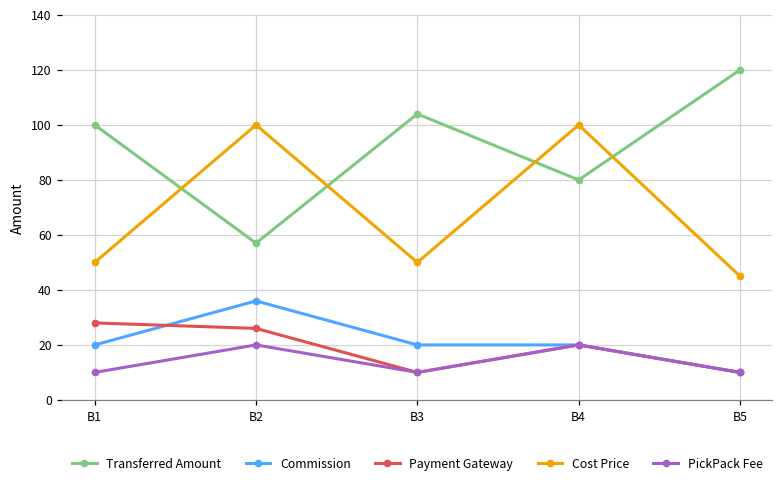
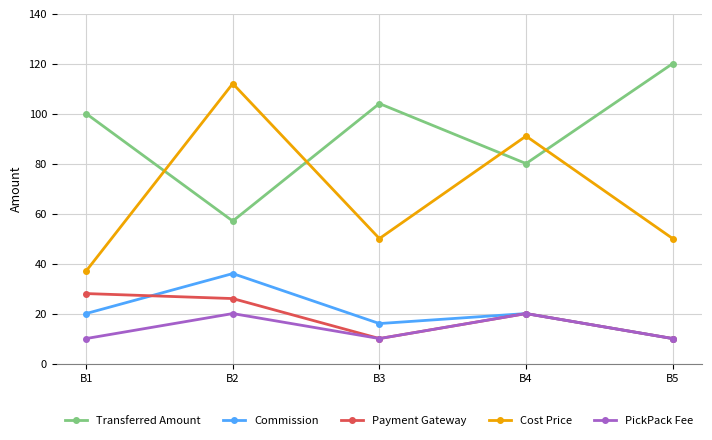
  {
    "Transferred Amount": {
      "B1": 100,
      "B2": 57,
      "B3": 104,
      "B4": 80,
      "B5": 120
    },
    "Commission": {
      "B1": 20,
      "B2": 36,
-     "B3": 20
+     "B3": 16
    },
    "Payment Gateway": {
      "B1": 28,
      "B2": 26
    },
    "Cost Price": {
-     "B1": 50,
-     "B2": 100,
+     "B1": 37,
+     "B2": 112,
      "B3": 50,
-     "B4": 100,
-     "B5": 45
+     "B4": 91,
+     "B5": 50
    },
    "PickPack Fee": {
      "B1": 10,
      "B2": 20
    }
  }
